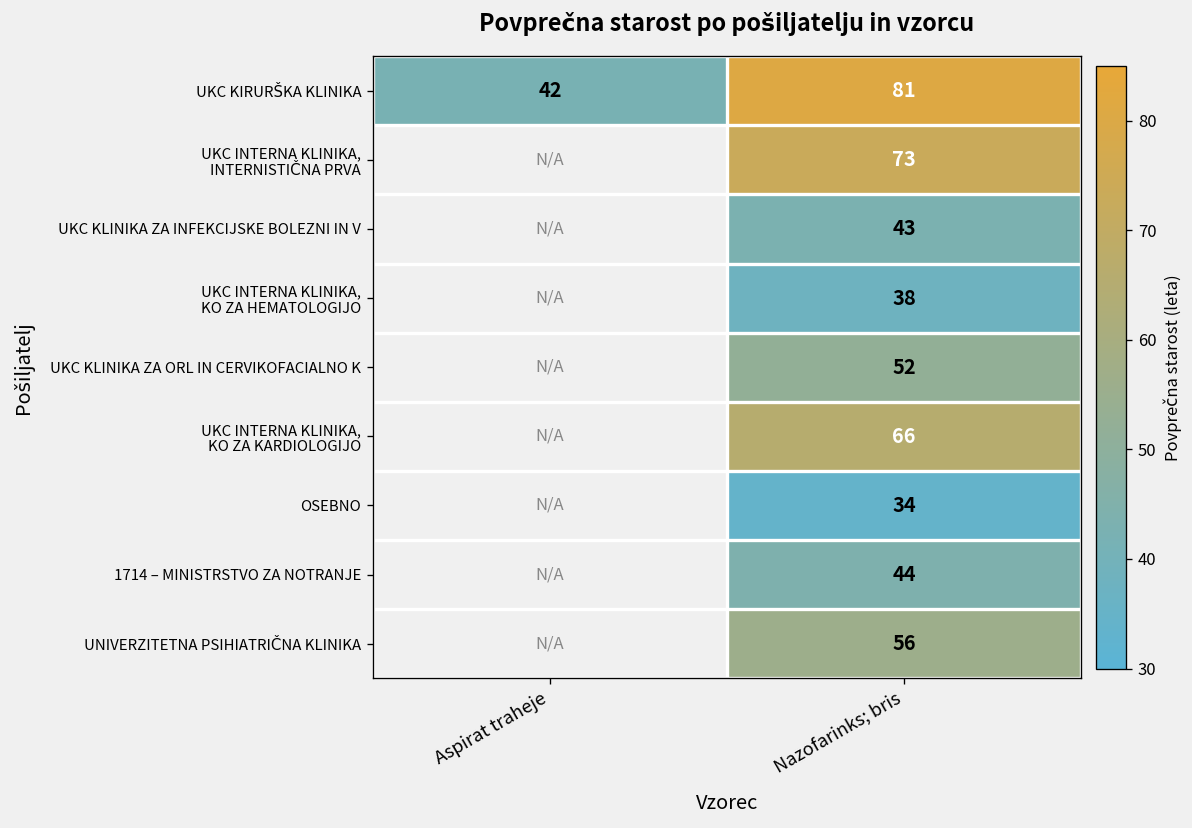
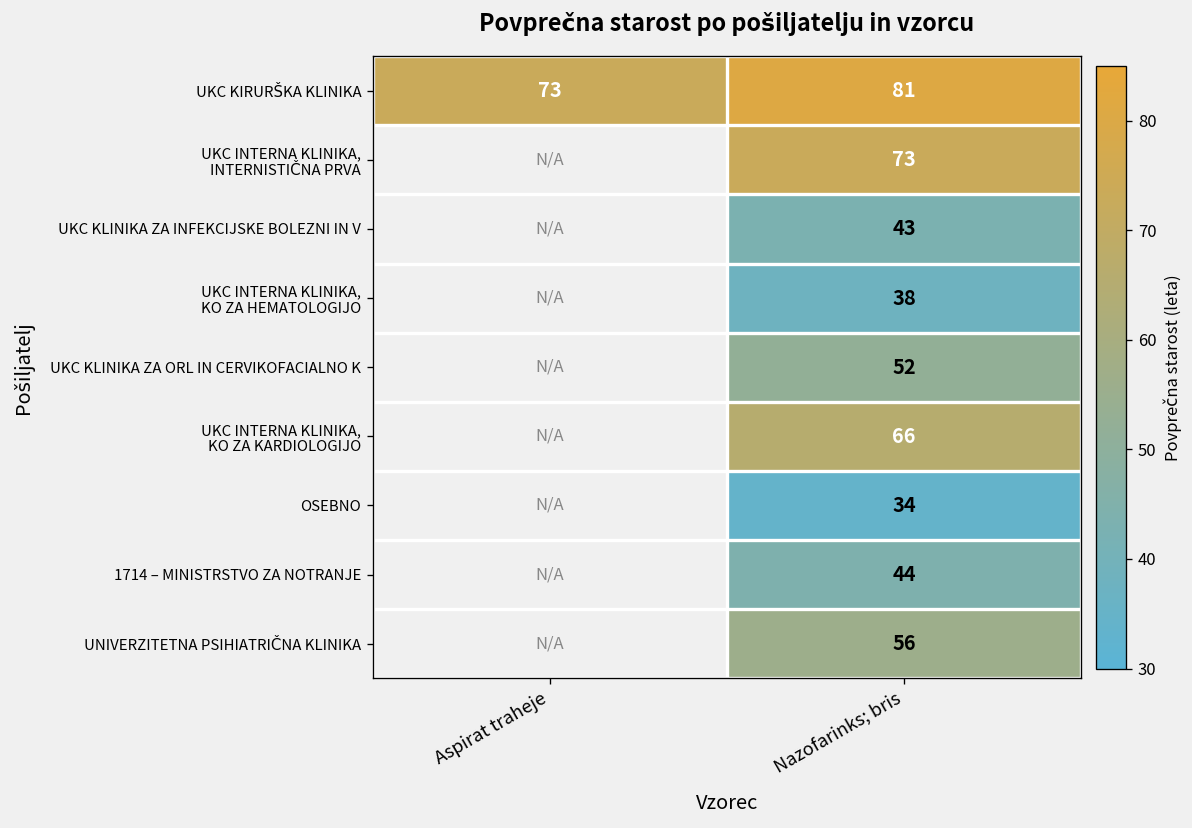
  {
    "UKC KIRURŠKA KLINIKA": {
-     "Aspirat traheje": 42,
+     "Aspirat traheje": 73,
      "Nazofarinks; bris": 81
    },
    "UKC INTERNA KLINIKA, INTERNISTIČNA PRVA": {
      "Nazofarinks; bris": 73
    },
    "UKC KLINIKA ZA INFEKCIJSKE BOLEZNI IN V": {
      "Nazofarinks; bris": 43
    },
    "UKC INTERNA KLINIKA, KO ZA HEMATOLOGIJO": {
      "Nazofarinks; bris": 38
    },
    "UKC KLINIKA ZA ORL IN CERVIKOFACIALNO K": {
      "Nazofarinks; bris": 52
    },
    "UKC INTERNA KLINIKA, KO ZA KARDIOLOGIJO": {
      "Nazofarinks; bris": 66
    },
    "OSEBNO": {
      "Nazofarinks; bris": 34
    },
    "1714 – MINISTRSTVO ZA NOTRANJE": {
      "Nazofarinks; bris": 44
    },
    "UNIVERZITETNA PSIHIATRIČNA KLINIKA": {
      "Nazofarinks; bris": 56
    }
  }
